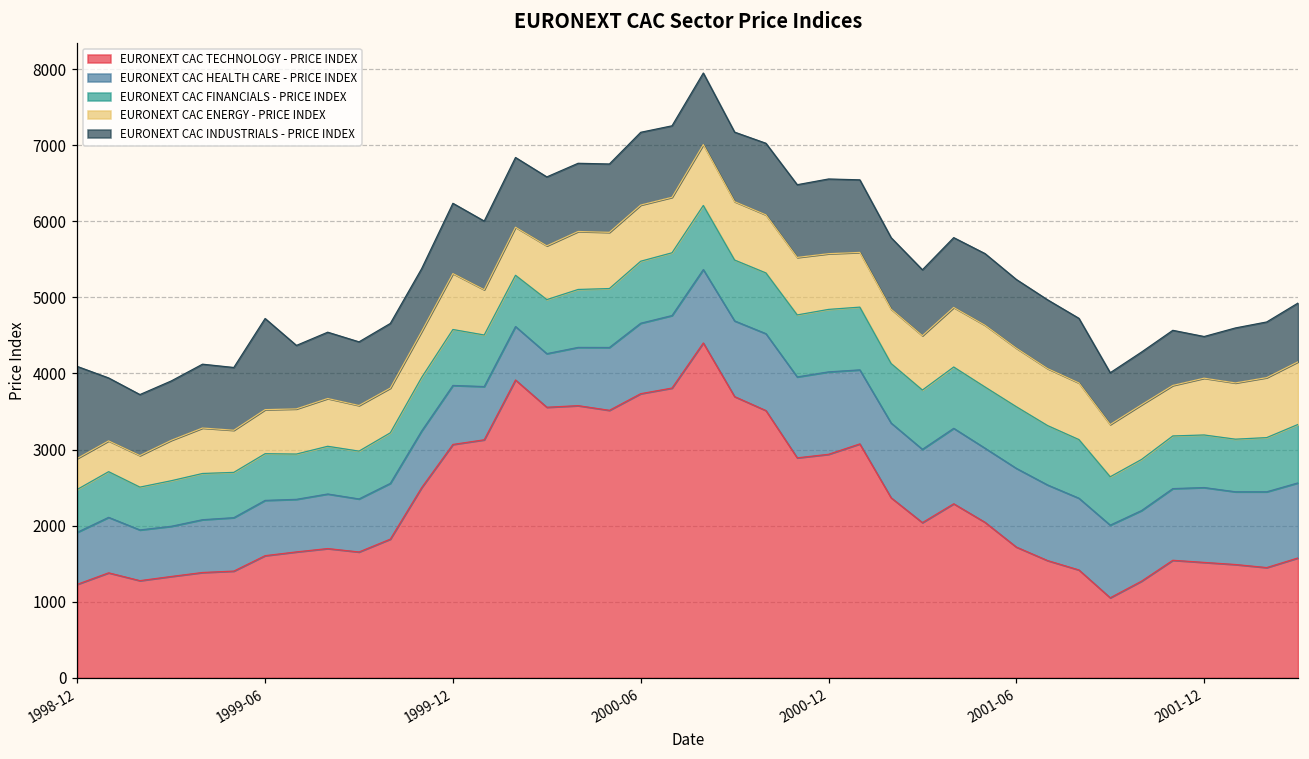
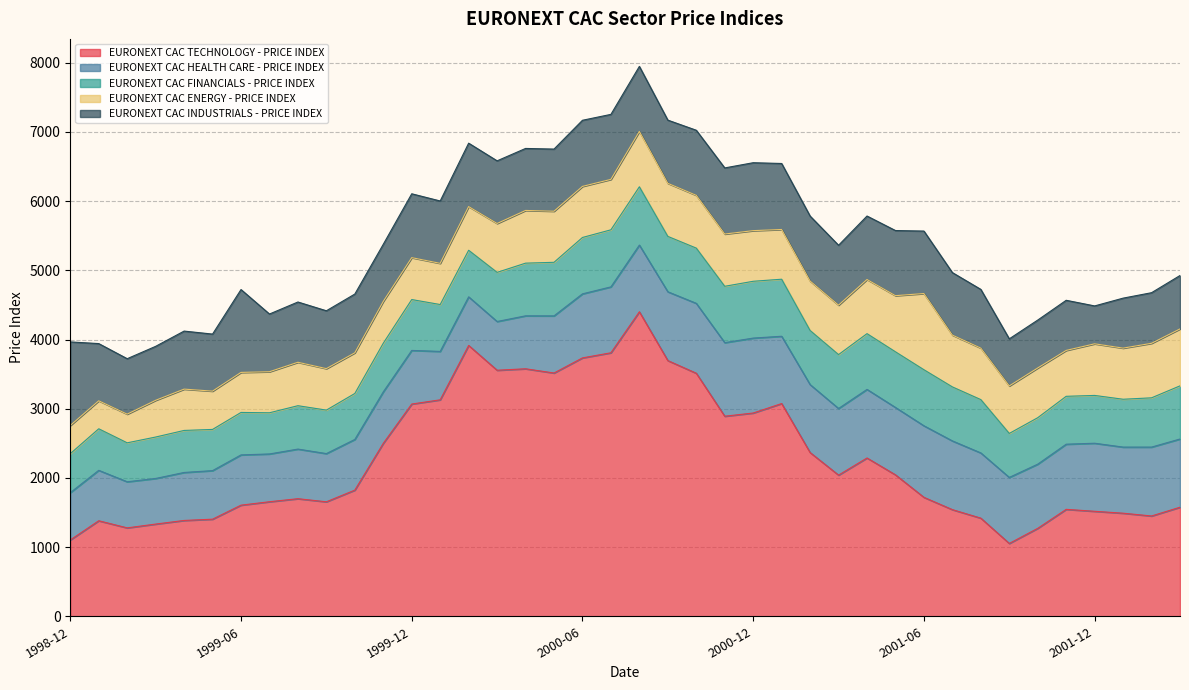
  {
    "EURONEXT CAC TECHNOLOGY - PRICE INDEX": {
-     "1998-12": 1200,
+     "1998-12": 1100,
      "1999-06": 1600,
      "1999-12": 3100,
      "2000-06": 3700,
      "2000-12": 2900,
      "2001-06": 1700,
      "2001-12": 1500
    },
    "EURONEXT CAC ENERGY - PRICE INDEX": {
      "1998-12": 400,
      "1999-06": 600,
-     "1999-12": 700,
+     "1999-12": 600,
      "2000-06": 700,
      "2000-12": 700,
-     "2001-06": 800,
+     "2001-06": 1100,
      "2001-12": 700
    },
    "EURONEXT CAC INDUSTRIALS - PRICE INDEX": {
      "1998-12": 1200,
      "1999-06": 1200,
      "1999-12": 900,
      "2000-06": 1000,
      "2000-12": 1000,
      "2001-06": 900,
      "2001-12": 500
    }
  }
